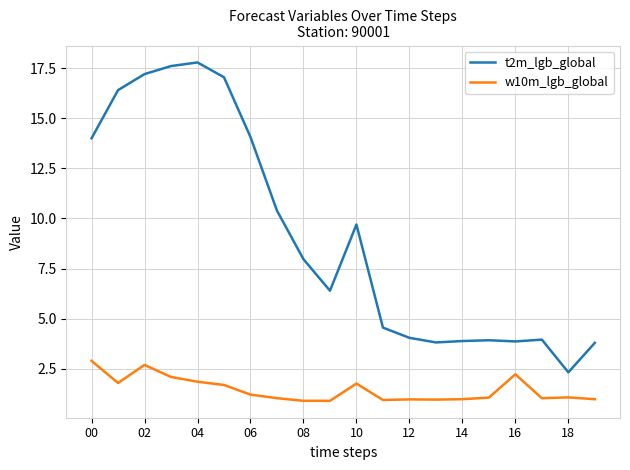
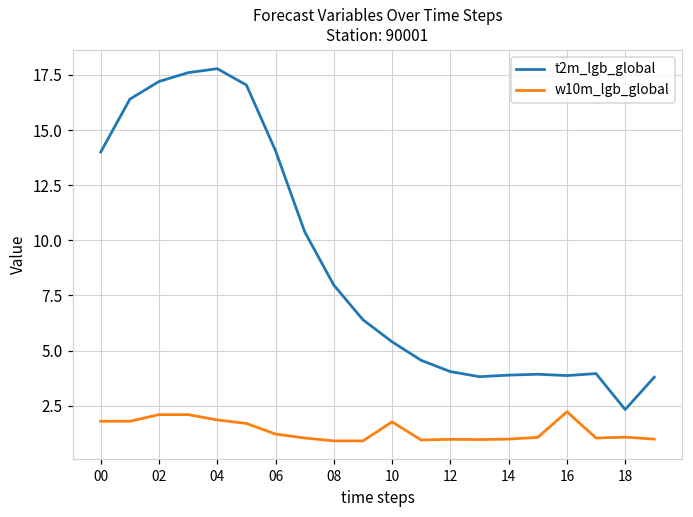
  {
    "t2m_lgb_global": {
      "00": 14.0,
      "02": 17.2,
      "04": 17.8,
      "06": 14.1,
      "08": 8.0,
-     "10": 9.7,
+     "10": 5.4,
      "12": 4.1,
      "14": 3.9,
      "16": 3.9,
      "18": 2.3
    },
    "w10m_lgb_global": {
-     "00": 2.9,
-     "02": 2.7,
+     "00": 1.8,
+     "02": 2.1,
      "04": 1.9,
      "06": 1.2,
      "08": 0.9,
      "10": 1.8,
      "12": 1.0,
      "14": 1.0,
      "16": 2.2,
      "18": 1.1
    }
  }
